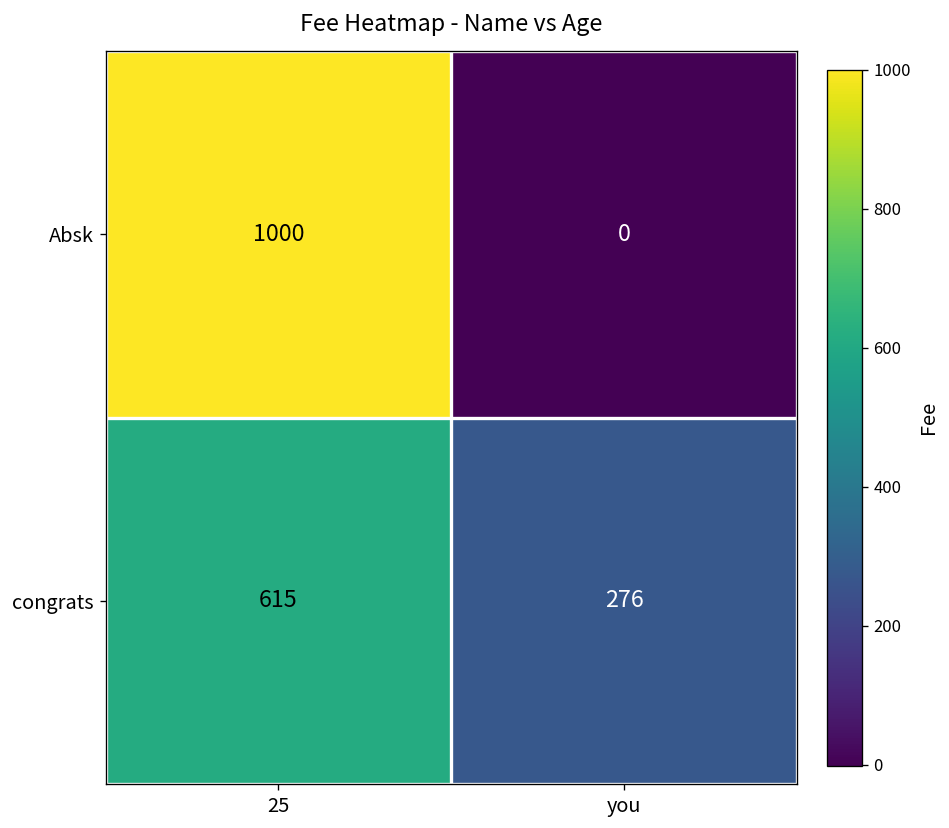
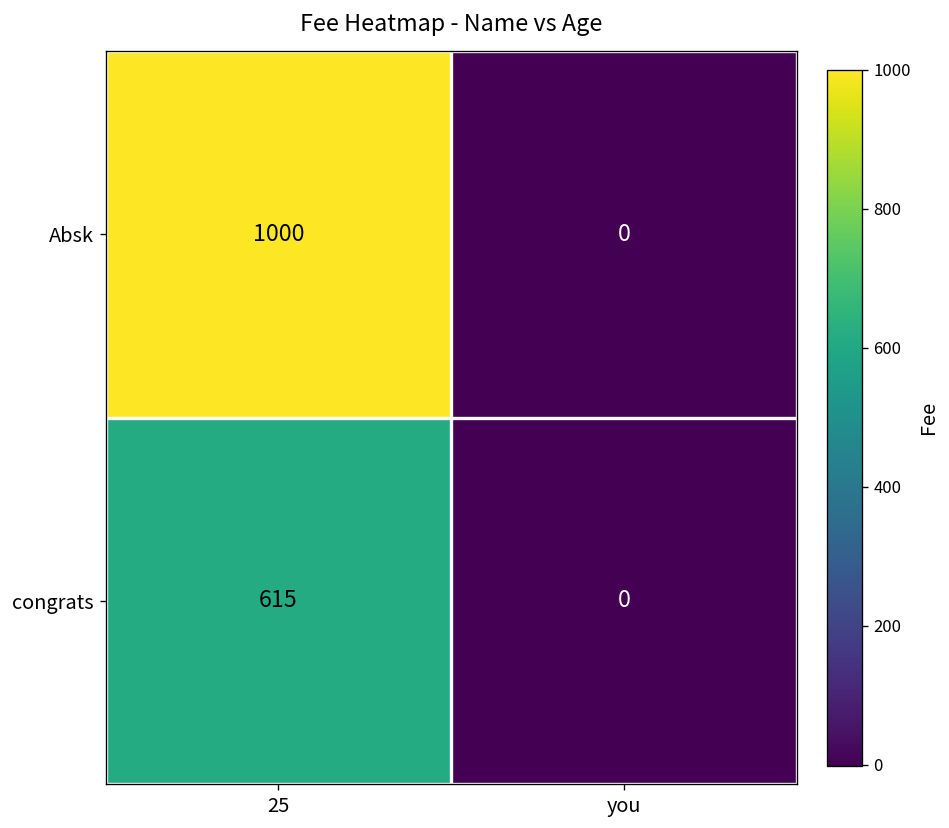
  {
    "Absk": {
      "25": 1000,
      "you": 0
    },
    "congrats": {
      "25": 615,
-     "you": 276
+     "you": 0
    }
  }
